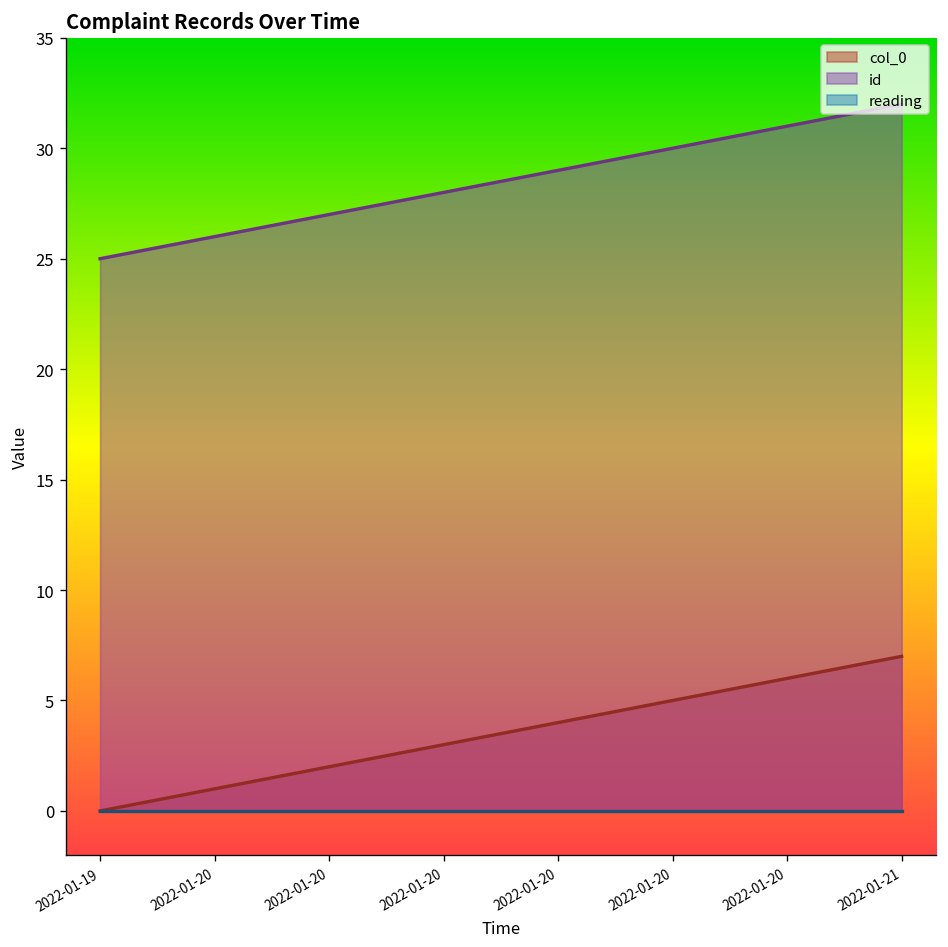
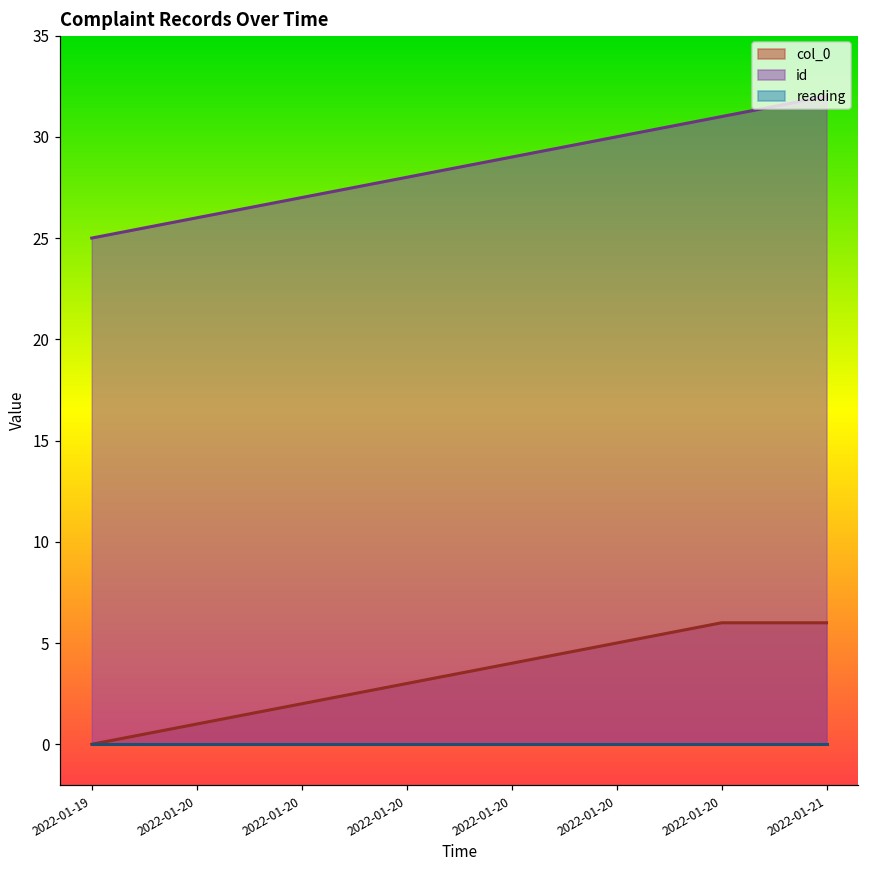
  {
    "col_0": {
-     "2022-01-21": 7
+     "2022-01-21": 6
    },
    "id": {
      "2022-01-19": 25
    },
    "reading": {
      "2022-01-21": 0
    }
  }
